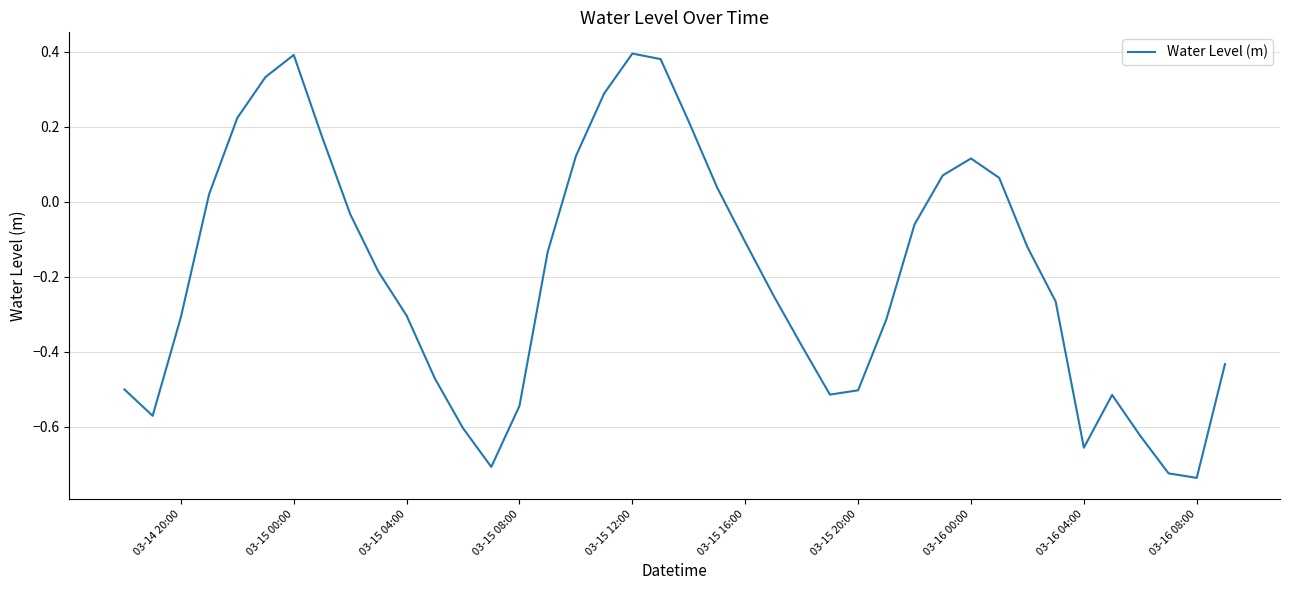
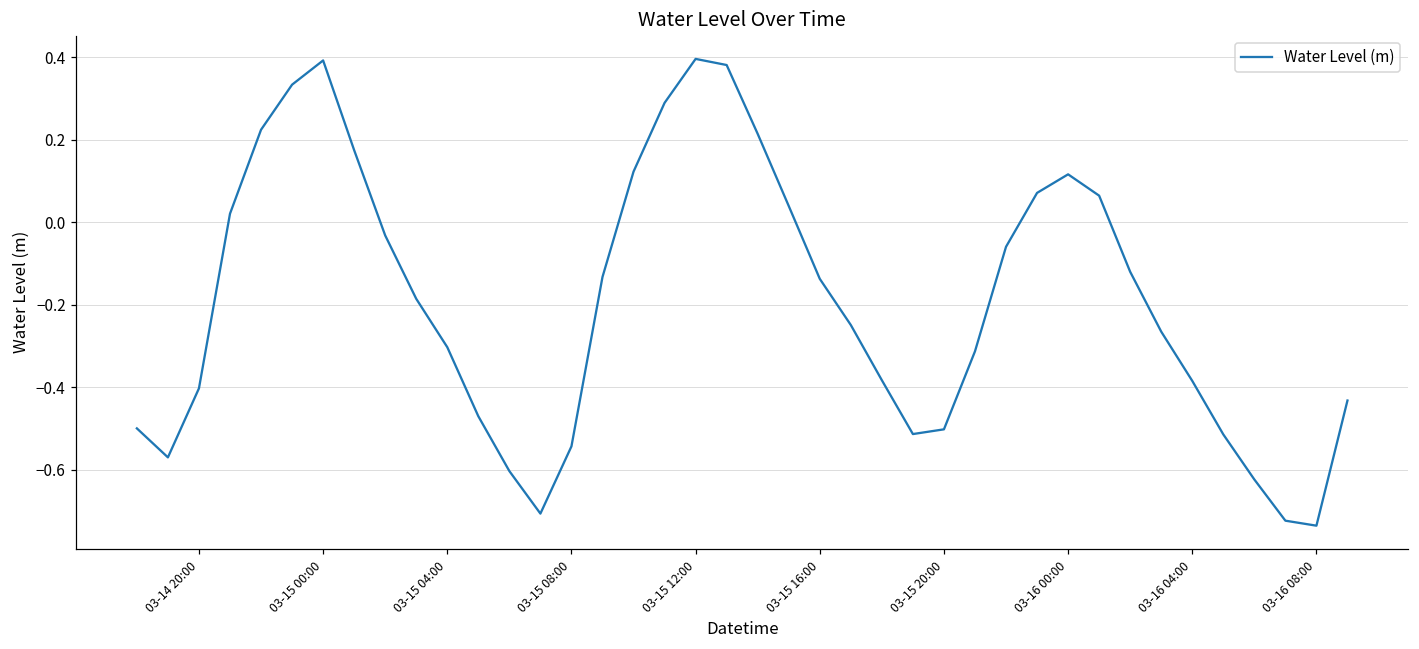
  {
-   "03-14 20:00": -0.31,
+   "03-14 20:00": -0.40,
    "03-15 00:00": 0.39,
    "03-15 04:00": -0.30,
    "03-15 08:00": -0.54,
    "03-15 12:00": 0.40,
-   "03-15 16:00": -0.11,
+   "03-15 16:00": -0.14,
    "03-15 20:00": -0.50,
    "03-16 00:00": 0.12,
-   "03-16 04:00": -0.66,
+   "03-16 04:00": -0.38,
    "03-16 08:00": -0.74
  }
